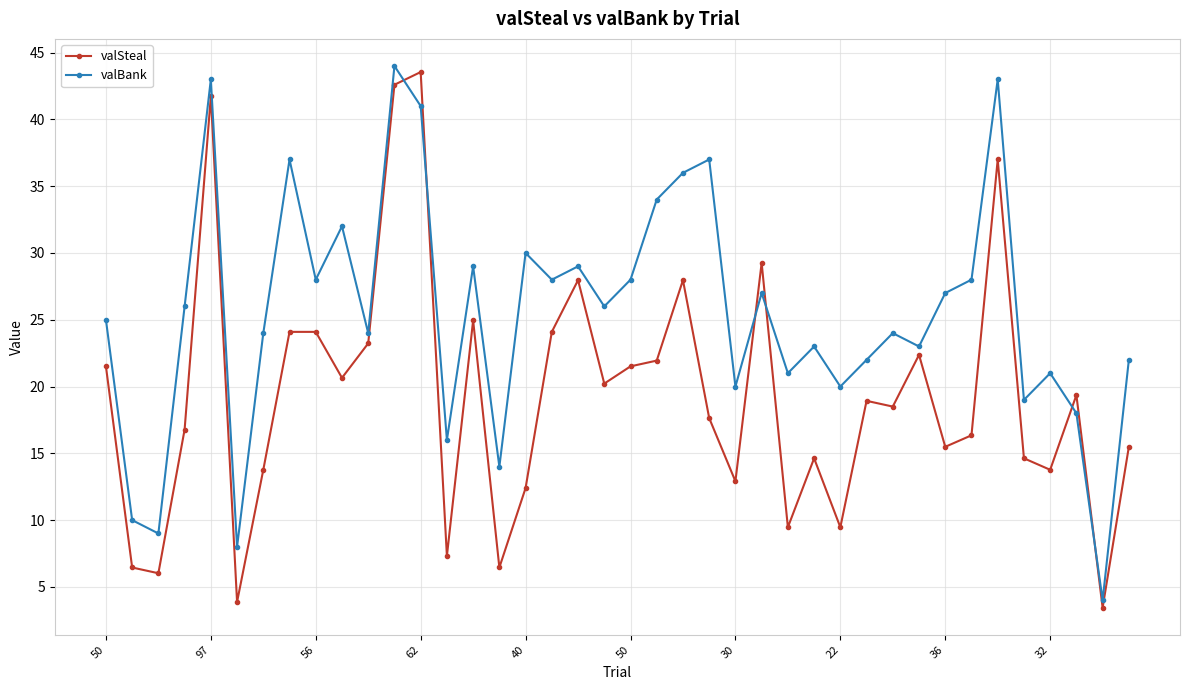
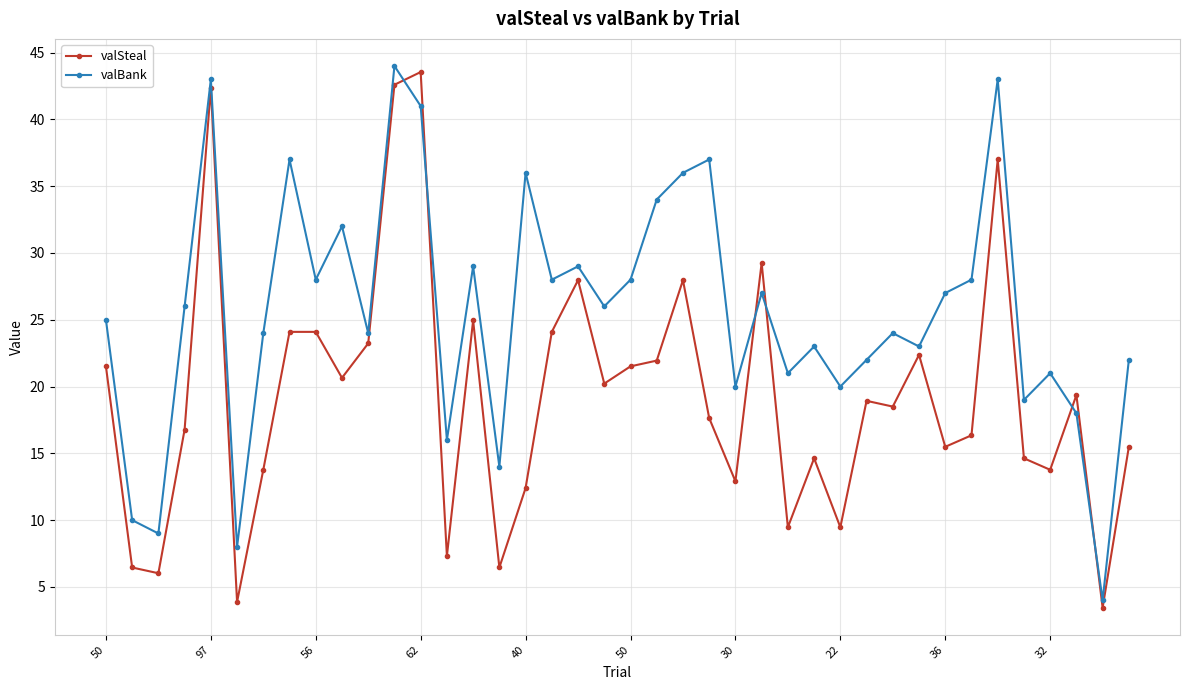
  {
    "valSteal": {
-     "97": 41.7,
+     "97": 42.4,
      "62": 43.5,
      "40": 12.4,
      "30": 12.9
    },
    "valBank": {
      "97": 43,
      "62": 41,
-     "40": 30,
+     "40": 36,
      "30": 20
    }
  }
